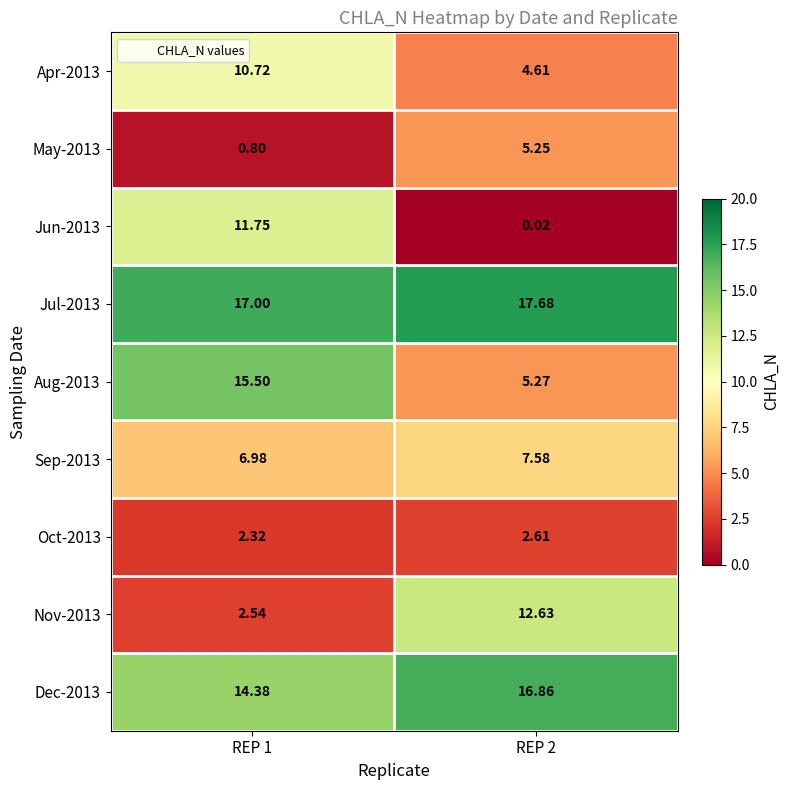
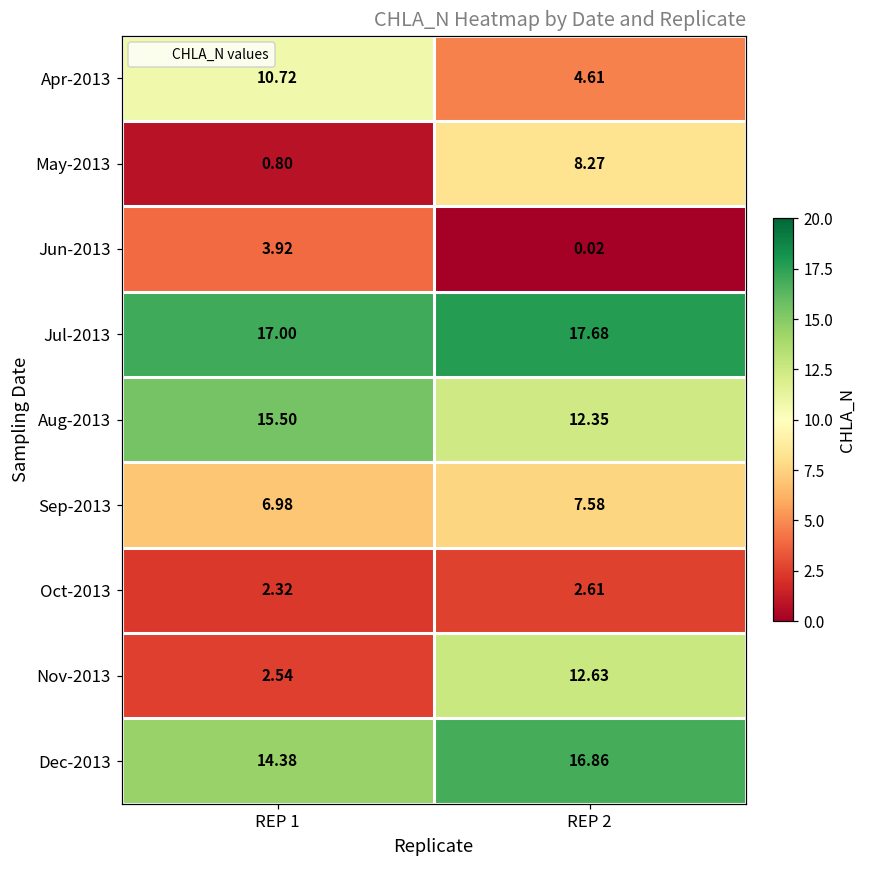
  {
    "Apr-2013": {
      "REP 1": 10.72,
      "REP 2": 4.61
    },
    "May-2013": {
      "REP 1": 0.80,
-     "REP 2": 5.25
+     "REP 2": 8.27
    },
    "Jun-2013": {
-     "REP 1": 11.75,
+     "REP 1": 3.92,
      "REP 2": 0.02
    },
    "Jul-2013": {
      "REP 1": 17.00,
      "REP 2": 17.68
    },
    "Aug-2013": {
      "REP 1": 15.50,
-     "REP 2": 5.27
+     "REP 2": 12.35
    },
    "Sep-2013": {
      "REP 1": 6.98,
      "REP 2": 7.58
    },
    "Oct-2013": {
      "REP 1": 2.32,
      "REP 2": 2.61
    },
    "Nov-2013": {
      "REP 1": 2.54,
      "REP 2": 12.63
    },
    "Dec-2013": {
      "REP 1": 14.38,
      "REP 2": 16.86
    }
  }
